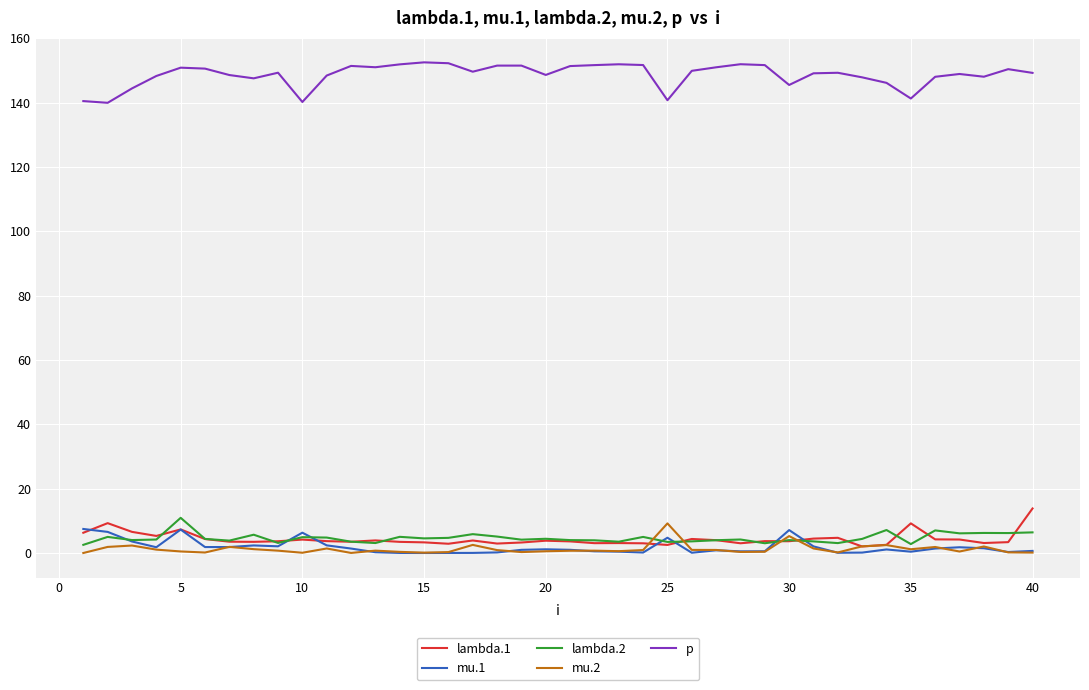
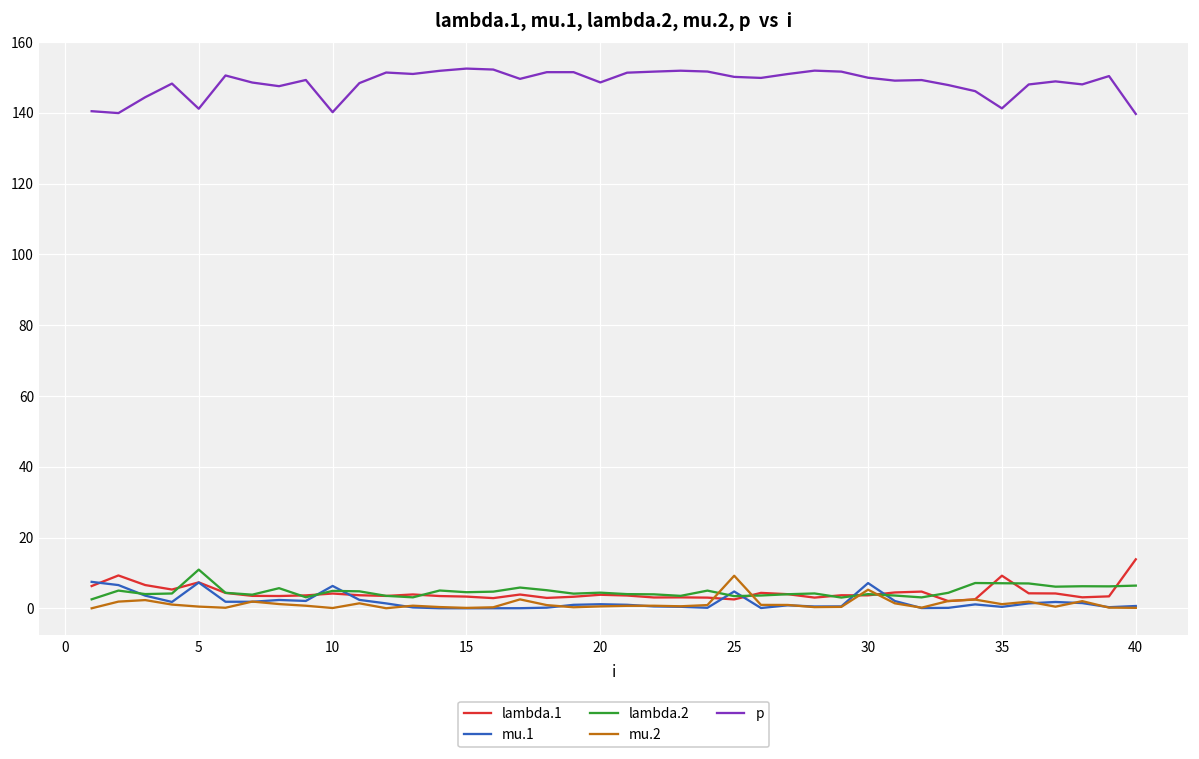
  {
    "lambda.1": {
      "15": 3,
      "25": 3,
      "35": 9,
      "40": 14
    },
    "mu.1": {
      "10": 6,
      "25": 5,
      "30": 7
    },
    "lambda.2": {
      "5": 11,
      "15": 5,
      "25": 3,
-     "35": 3,
+     "35": 7,
      "40": 6
    },
    "mu.2": {
      "5": 0,
      "10": 0,
      "25": 9,
      "30": 5
    },
    "p": {
-     "5": 151,
+     "5": 141,
      "10": 140,
      "15": 153,
      "20": 149,
-     "25": 141,
-     "30": 145,
+     "25": 150,
+     "30": 150,
      "35": 141,
-     "40": 149
+     "40": 140
    }
  }
